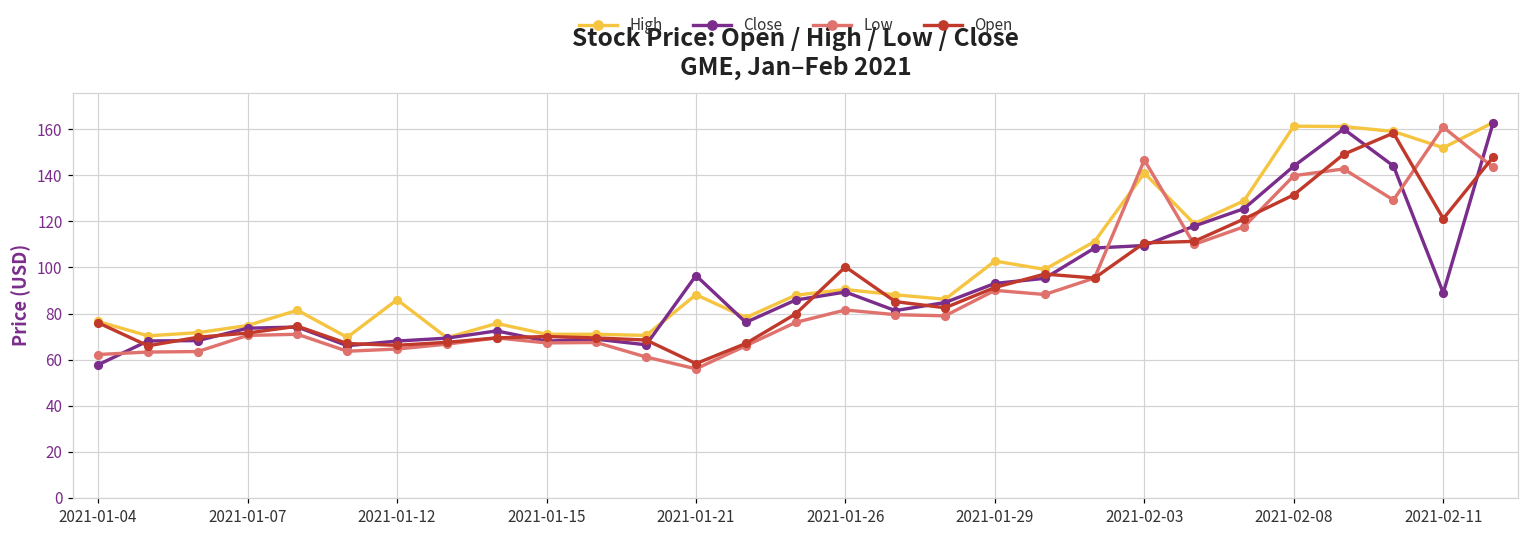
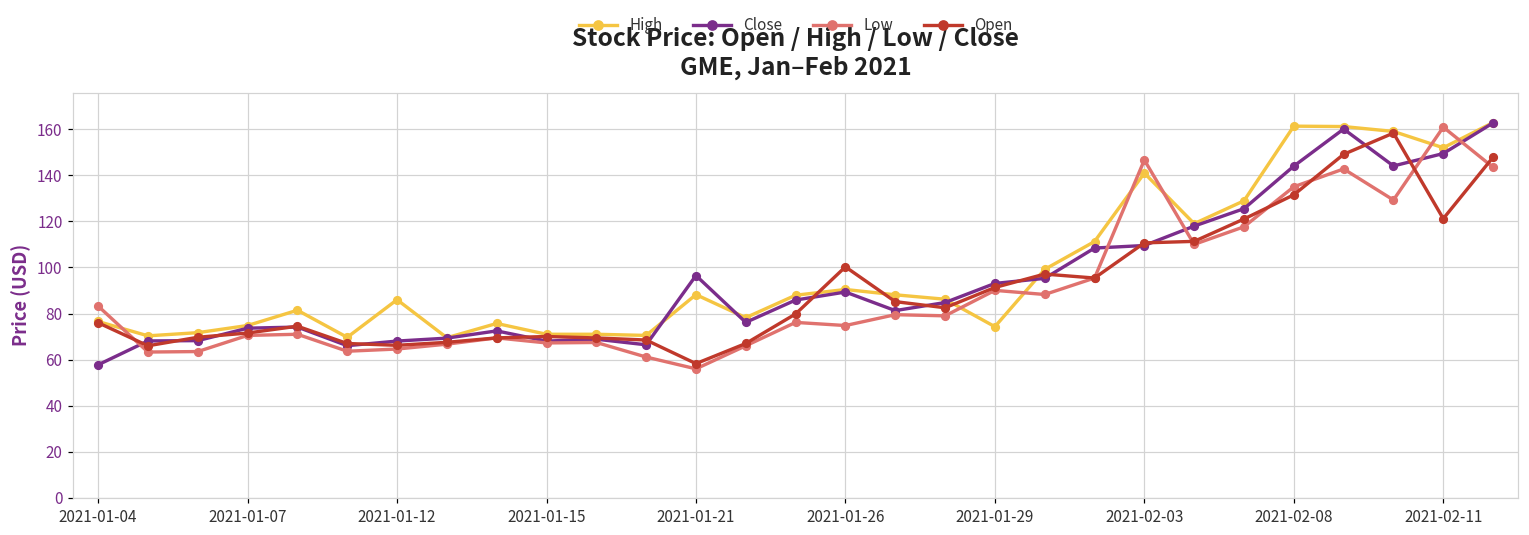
  {
    "High": {
      "2021-01-12": 86,
      "2021-01-21": 88,
-     "2021-01-29": 103,
+     "2021-01-29": 74,
      "2021-02-03": 141,
      "2021-02-08": 161,
      "2021-02-11": 152
    },
    "Close": {
      "2021-01-04": 58,
      "2021-01-12": 68,
      "2021-01-21": 96,
      "2021-01-29": 93,
      "2021-02-08": 144,
-     "2021-02-11": 89
+     "2021-02-11": 149
    },
    "Low": {
-     "2021-01-04": 62,
+     "2021-01-04": 83,
      "2021-01-12": 65,
      "2021-01-21": 56,
-     "2021-01-26": 82,
+     "2021-01-26": 75,
      "2021-01-29": 90,
      "2021-02-03": 147,
-     "2021-02-08": 140,
+     "2021-02-08": 135,
      "2021-02-11": 161
    },
    "Open": {
      "2021-01-12": 66,
      "2021-01-21": 58,
      "2021-01-26": 100,
      "2021-01-29": 91,
      "2021-02-08": 132,
      "2021-02-11": 121
    }
  }
